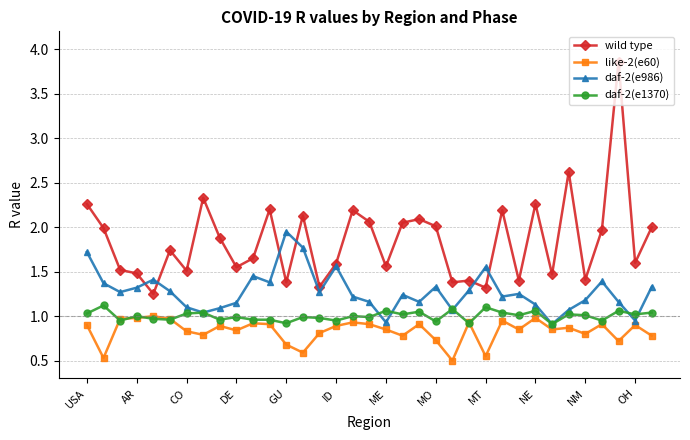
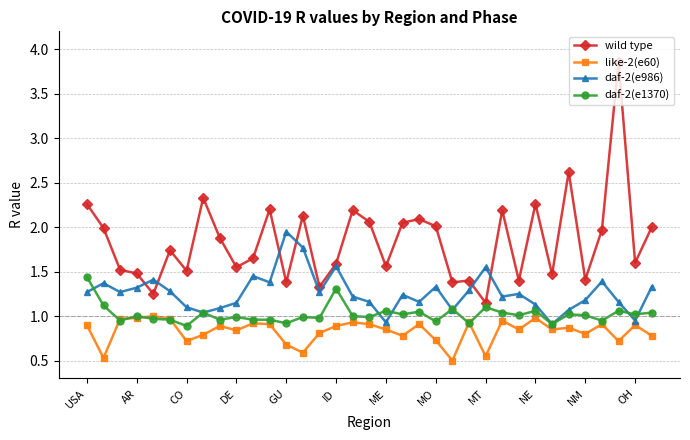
  {
    "wild type": {
      "USA": 2.3,
      "AR": 1.5,
      "CO": 1.5,
      "DE": 1.6,
      "GU": 1.4,
      "ID": 1.6,
      "ME": 1.6,
      "MO": 2.0,
-     "MT": 1.3,
+     "MT": 1.2,
      "NE": 2.3,
      "NM": 1.4,
      "OH": 1.6
    },
    "like-2(e60)": {
      "USA": 0.9,
-     "CO": 0.8,
+     "CO": 0.7,
      "DE": 0.8,
      "GU": 0.7,
      "ID": 0.9,
      "ME": 0.9,
      "MO": 0.7,
      "MT": 0.6,
      "NE": 1.0,
      "NM": 0.8,
      "OH": 0.9
    },
    "daf-2(e986)": {
-     "USA": 1.7,
+     "USA": 1.3,
      "AR": 1.3,
      "CO": 1.1,
      "DE": 1.2,
      "GU": 2.0,
      "ID": 1.6,
      "ME": 0.9,
      "MO": 1.3,
      "MT": 1.6,
      "NE": 1.1,
      "NM": 1.2,
      "OH": 1.0
    },
    "daf-2(e1370)": {
-     "USA": 1.0,
-     "CO": 1.0,
+     "USA": 1.4,
+     "CO": 0.9,
      "DE": 1.0,
      "GU": 0.9,
-     "ID": 1.0,
+     "ID": 1.3,
      "ME": 1.1,
      "MO": 0.9,
      "MT": 1.1,
      "NE": 1.1,
      "NM": 1.0,
      "OH": 1.0
    }
  }
